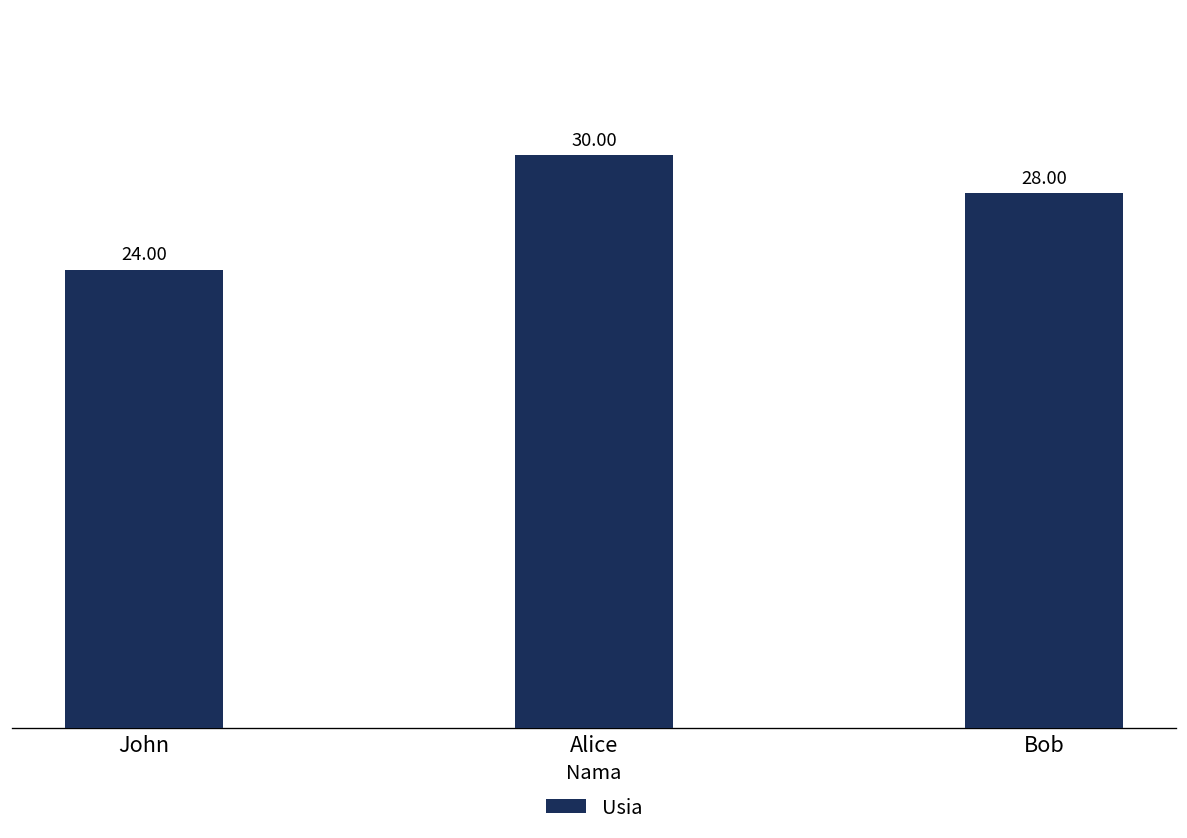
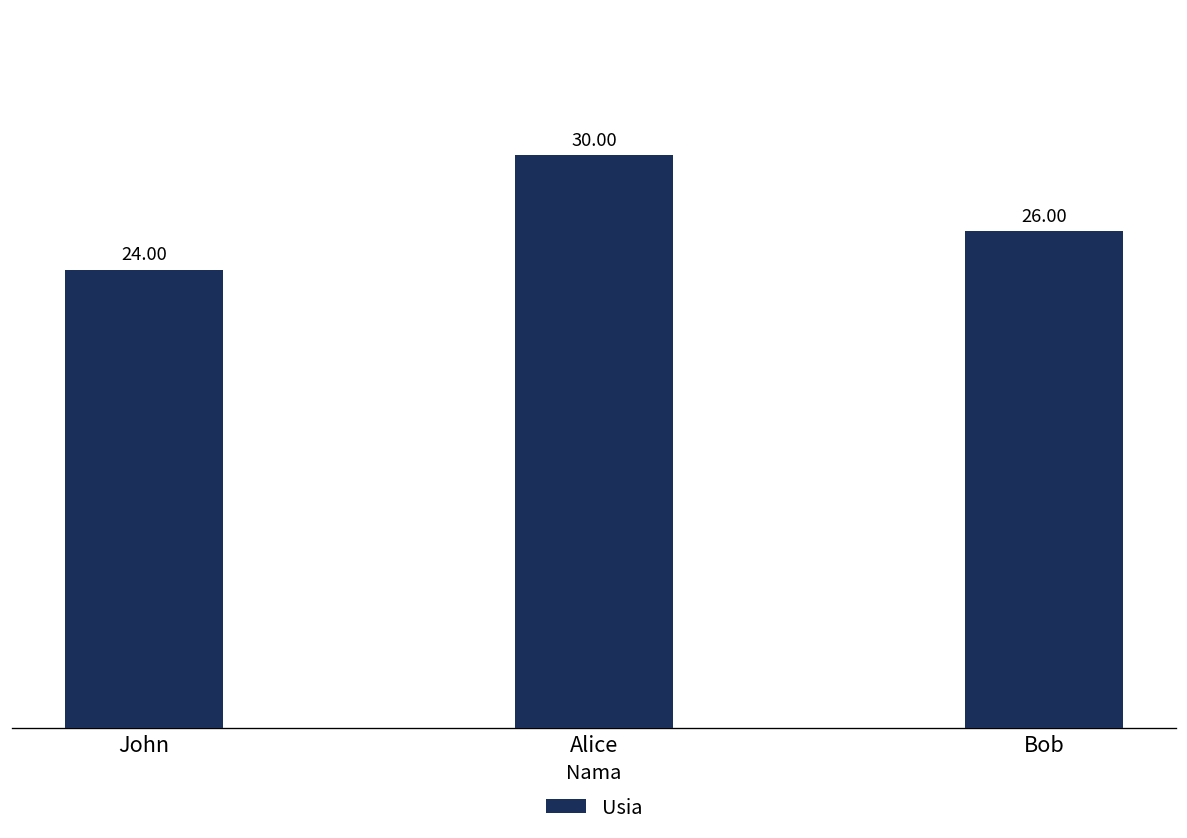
  {
    "John": 24.00,
    "Alice": 30.00,
-   "Bob": 28.00
+   "Bob": 26.00
  }
